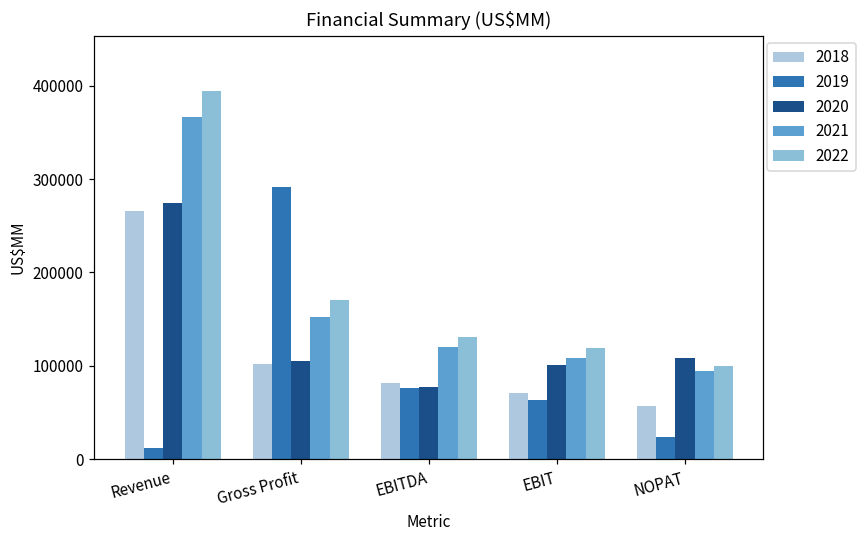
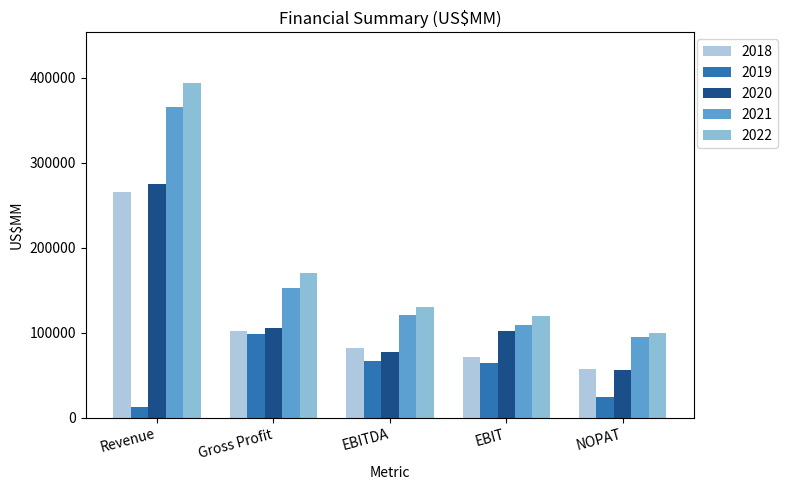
  {
    "2019": {
      "Revenue": 10000,
-     "Gross Profit": 290000,
-     "EBITDA": 80000,
+     "Gross Profit": 100000,
+     "EBITDA": 70000,
      "EBIT": 60000,
      "NOPAT": 20000
    },
    "2020": {
      "Revenue": 270000,
      "Gross Profit": 100000,
      "EBITDA": 80000,
      "EBIT": 100000,
-     "NOPAT": 110000
+     "NOPAT": 60000
    }
  }
